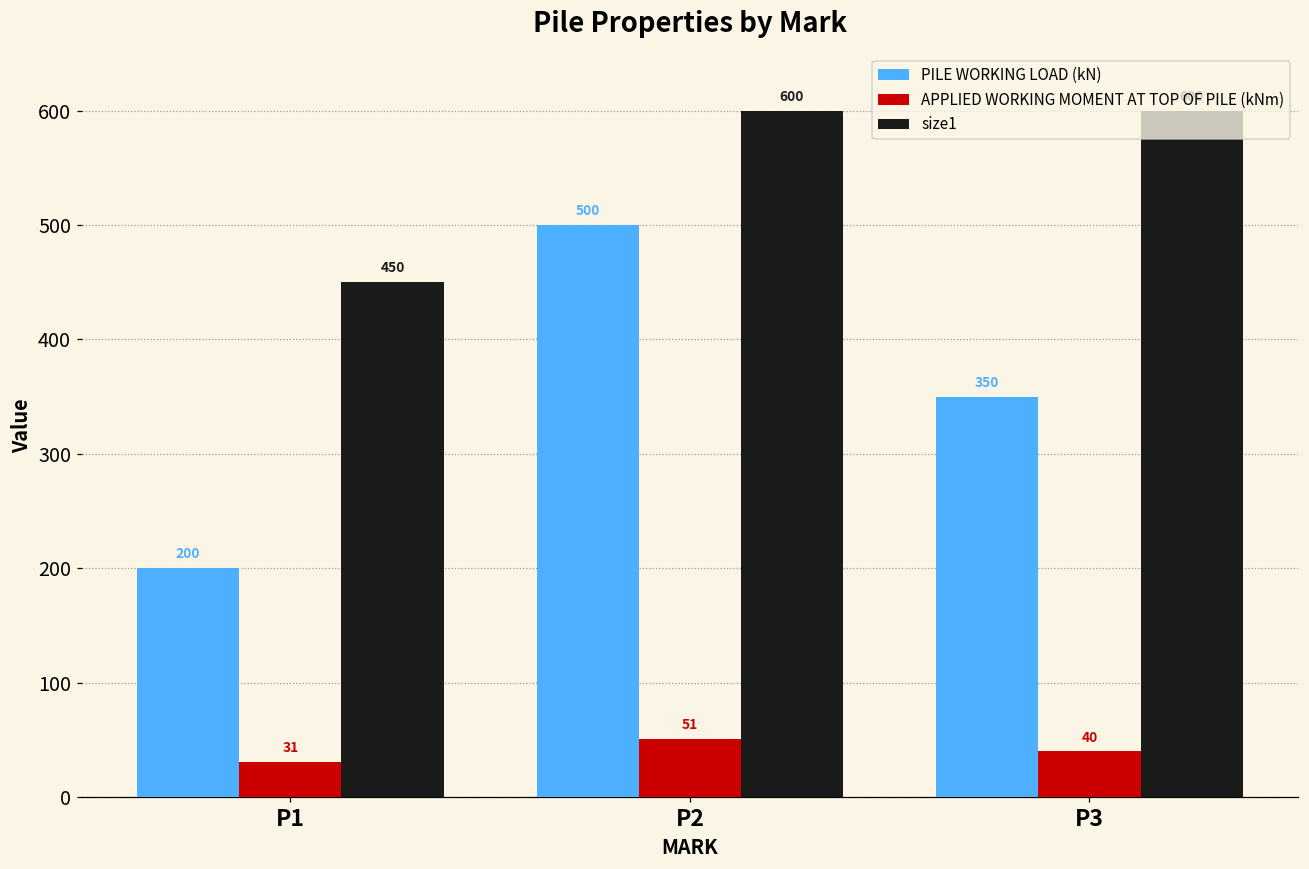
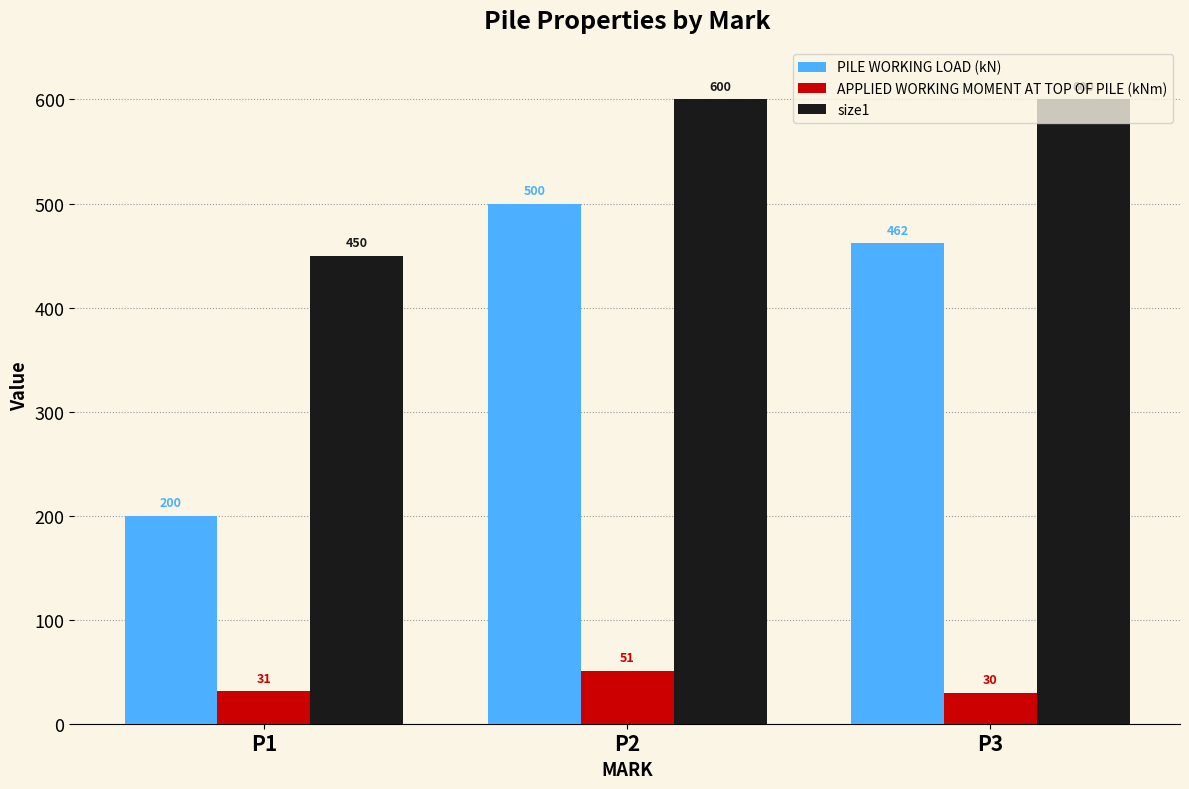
  {
    "PILE WORKING LOAD (kN)": {
      "P1": 200,
      "P2": 500,
-     "P3": 350
+     "P3": 462
    },
    "APPLIED WORKING MOMENT AT TOP OF PILE (kNm)": {
      "P1": 31,
      "P2": 51,
-     "P3": 40
+     "P3": 30
    },
    "size1": {
      "P1": 450,
      "P2": 600
    }
  }
